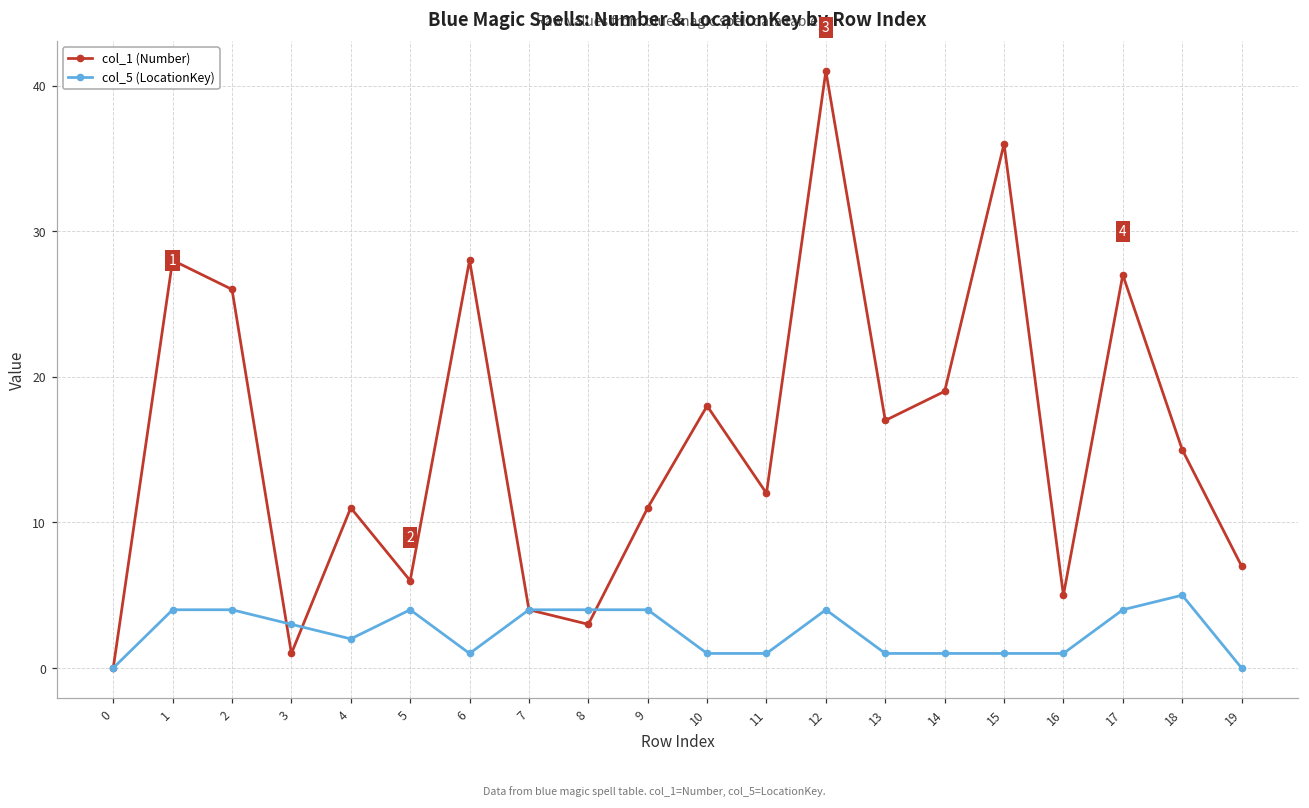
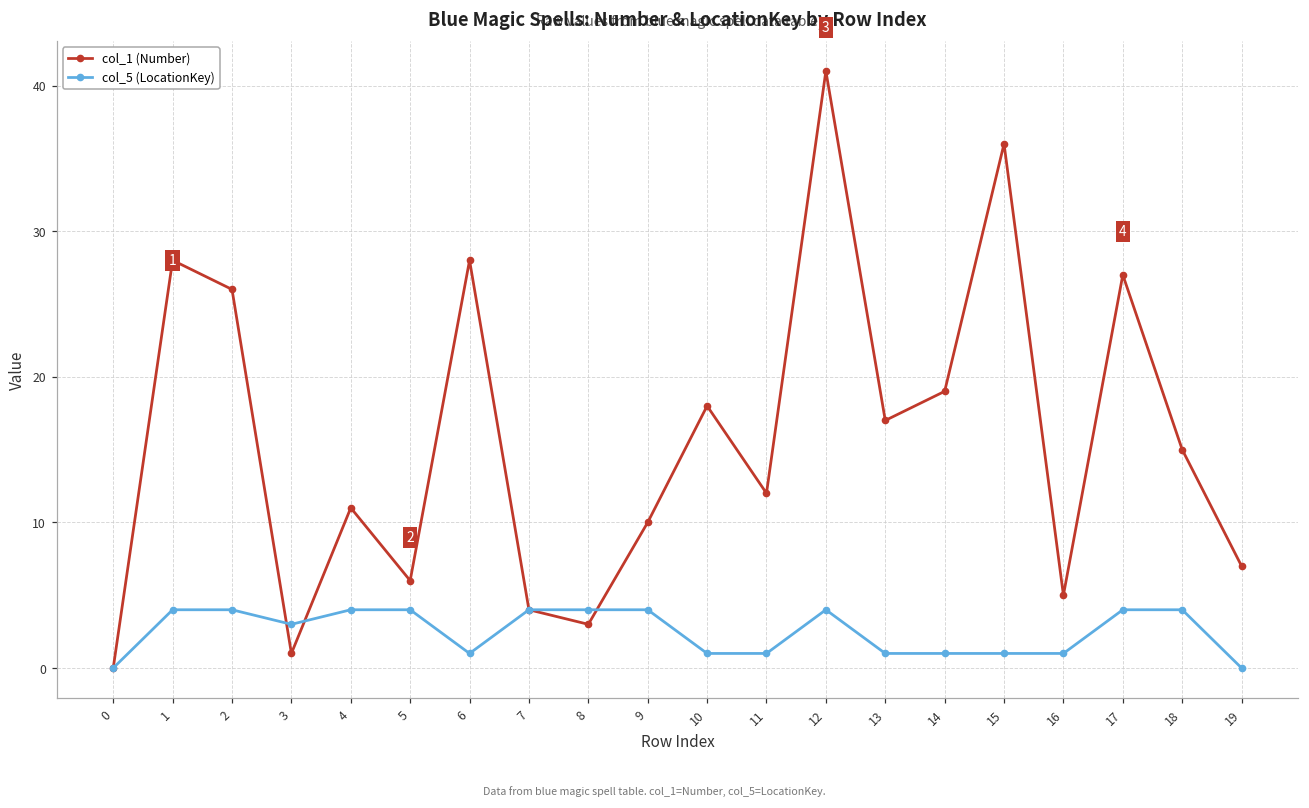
  {
    "col_1 (Number)": {
      "2": 26,
      "3": 1,
      "4": 11,
      "5": 6,
      "6": 28,
      "8": 3,
-     "9": 11,
+     "9": 10,
      "10": 18,
      "11": 12,
      "12": 41,
      "13": 17,
      "14": 19,
      "15": 36,
      "16": 5,
      "17": 27,
      "18": 15,
      "19": 7
    },
    "col_5 (LocationKey)": {
      "1": 4,
      "2": 4,
      "3": 3,
-     "4": 2,
+     "4": 4,
      "5": 4,
      "6": 1,
      "8": 4,
      "9": 4,
      "10": 1,
      "11": 1,
      "12": 4,
      "13": 1,
      "14": 1,
      "15": 1,
      "16": 1,
      "17": 4,
-     "18": 5,
+     "18": 4,
      "19": 0
    }
  }
